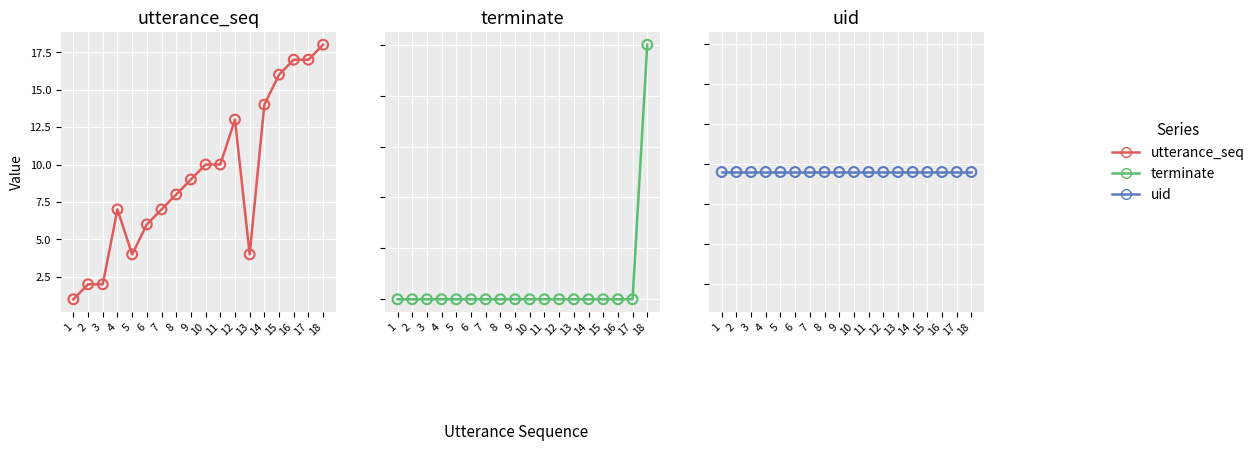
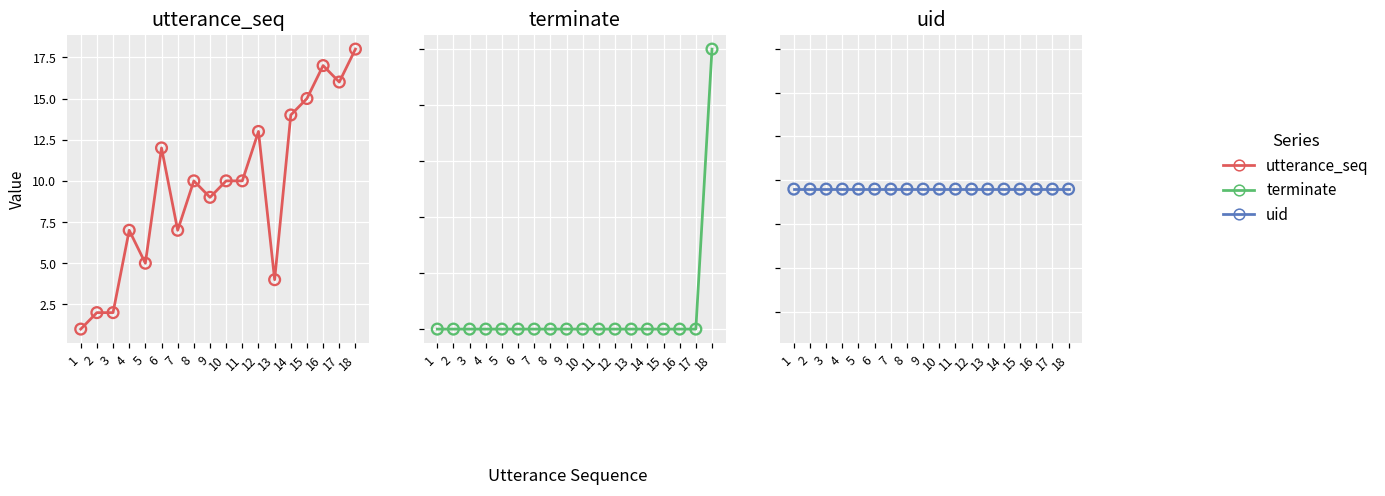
  {
    "utterance_seq": {
      "1": 1,
      "2": 2,
      "3": 2,
      "4": 7,
-     "5": 4,
-     "6": 6,
+     "5": 5,
+     "6": 12,
      "7": 7,
-     "8": 8,
+     "8": 10,
      "9": 9,
      "10": 10,
      "11": 10,
      "12": 13,
      "13": 4,
      "14": 14,
-     "15": 16,
+     "15": 15,
      "16": 17,
-     "17": 17,
+     "17": 16,
      "18": 18
    }
  }
